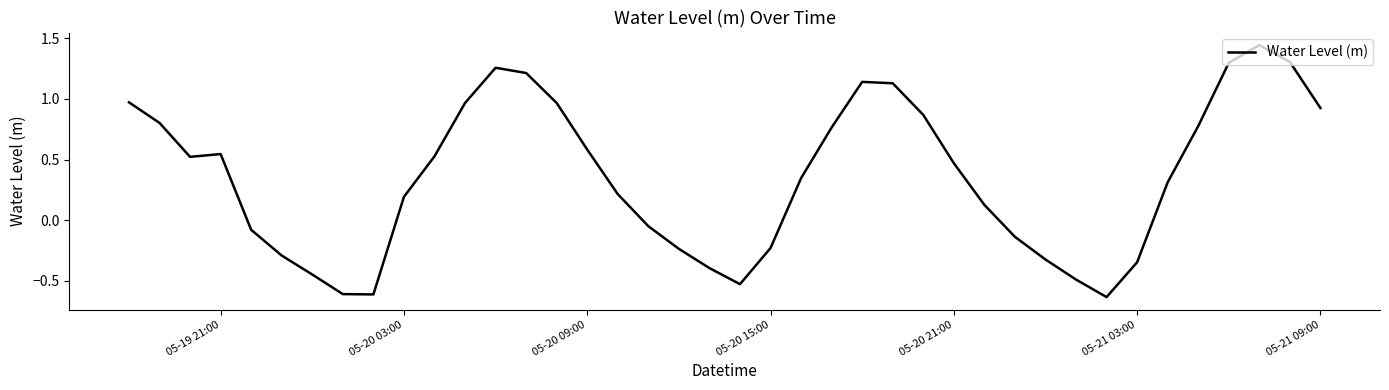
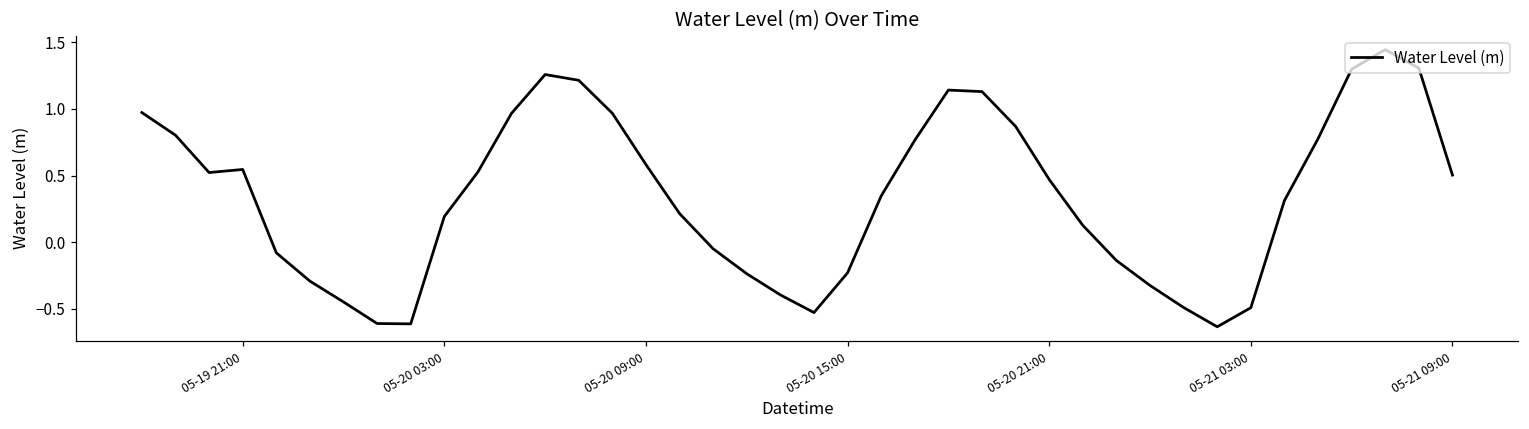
  {
    "05-19 21:00": 0.55,
    "05-20 03:00": 0.19,
    "05-20 09:00": 0.58,
    "05-20 15:00": -0.23,
    "05-20 21:00": 0.47,
-   "05-21 03:00": -0.35,
-   "05-21 09:00": 0.93
+   "05-21 03:00": -0.49,
+   "05-21 09:00": 0.50
  }
